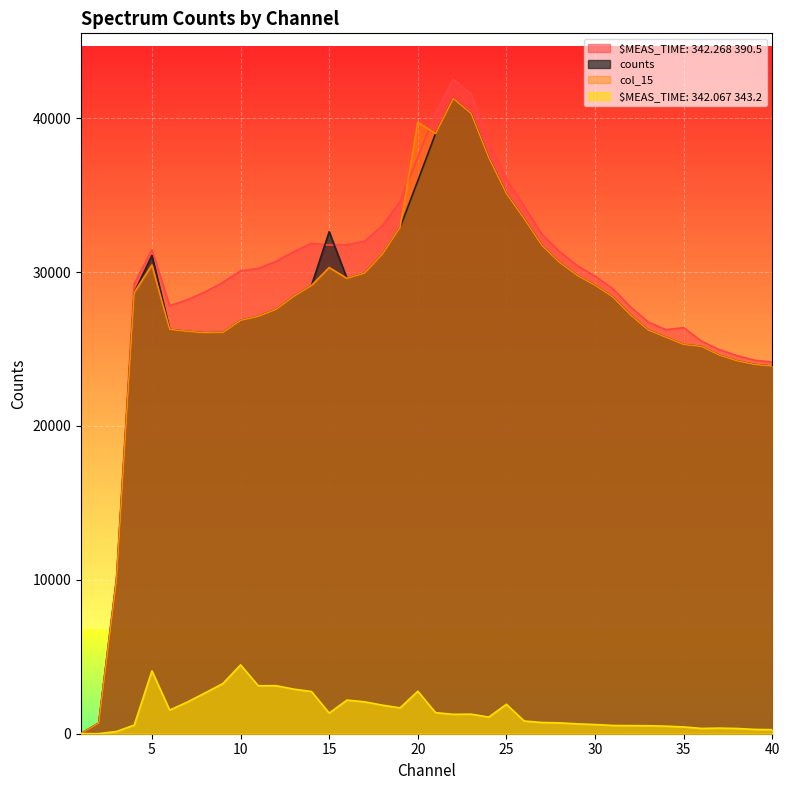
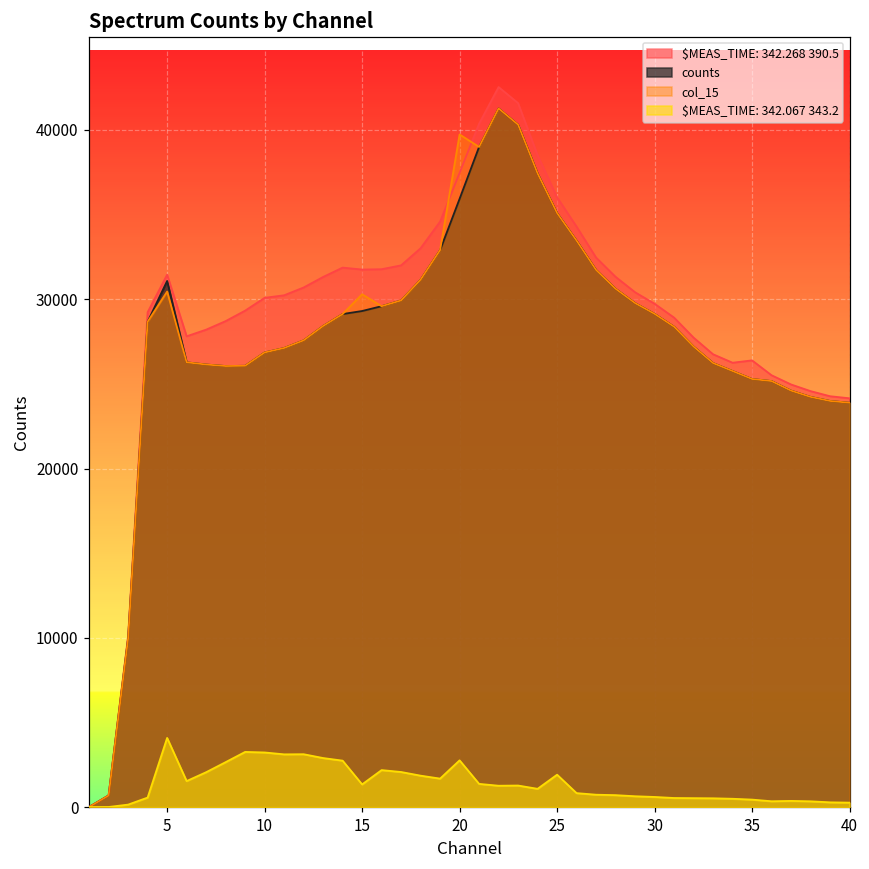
  {
    "$MEAS_TIME: 342.268 390.5": {
      "5": 31500,
      "10": 30100,
      "15": 31800,
      "20": 37500,
      "25": 36000,
      "30": 29700,
      "35": 26400,
      "40": 24100
    },
    "counts": {
      "5": 31100,
-     "15": 32600,
+     "15": 29300,
      "20": 35900
    },
    "col_15": {
      "5": 30500,
      "15": 30300,
      "20": 39700
    },
    "$MEAS_TIME: 342.067 343.2": {
      "5": 4100,
-     "10": 4500,
+     "10": 3200,
      "15": 1300,
      "20": 2800,
      "25": 1900,
      "30": 600,
      "35": 400,
      "40": 300
    }
  }
